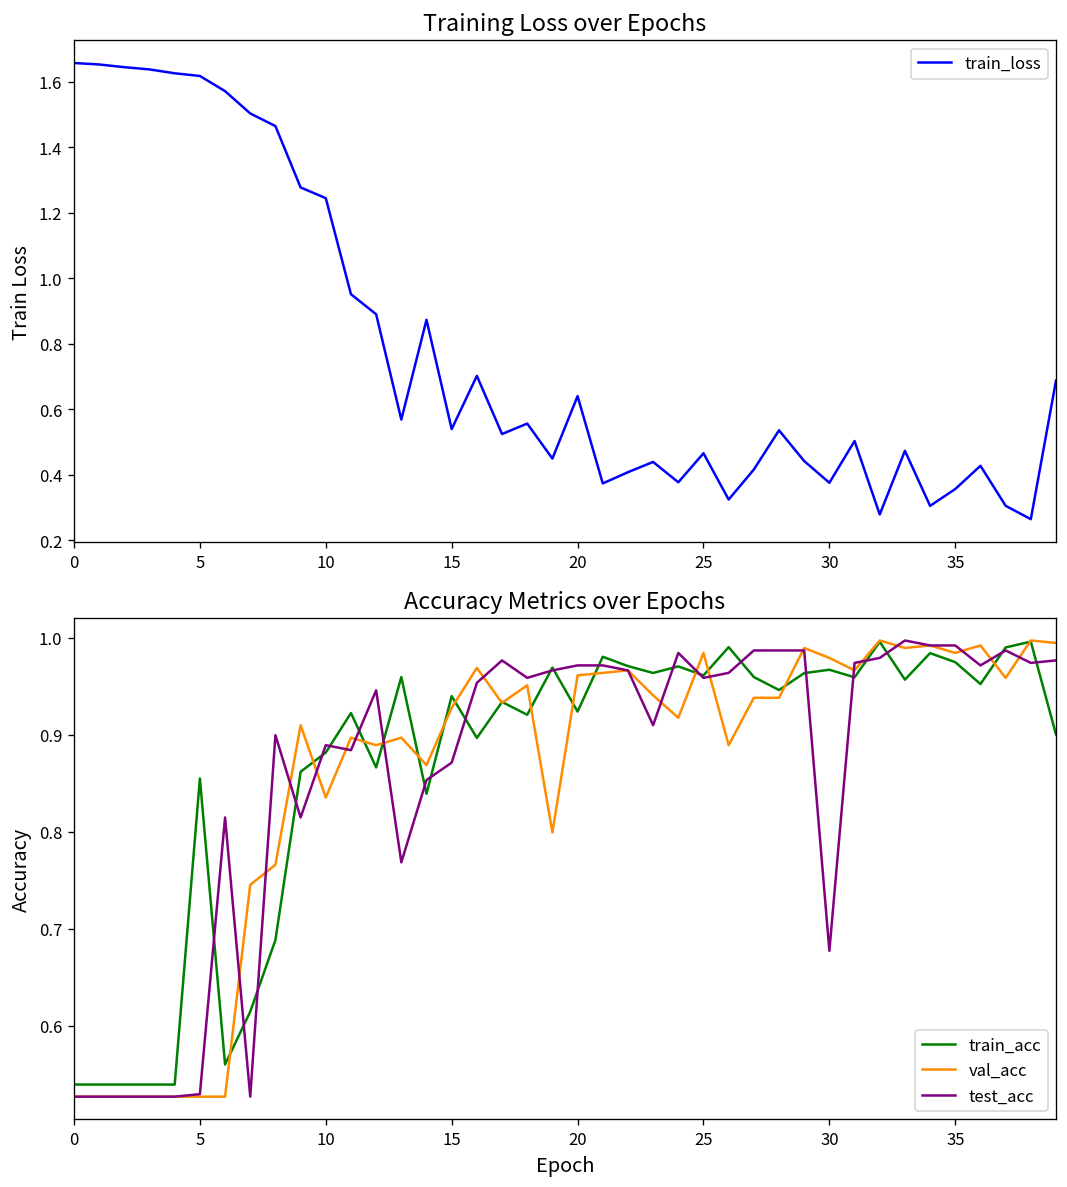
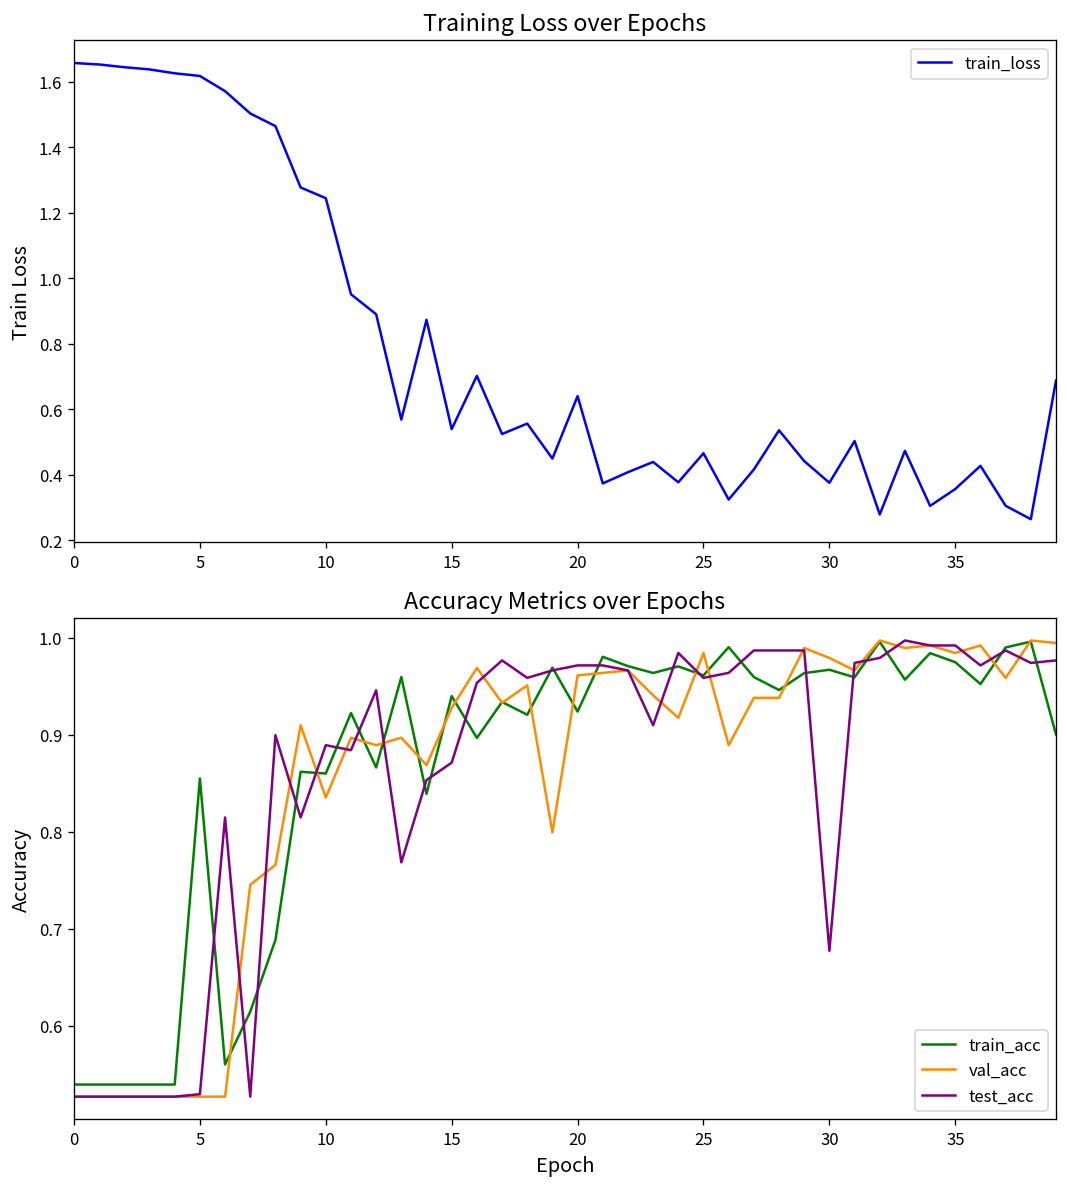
  {
    "Training Loss over Epochs": {
      "0": 1.66,
      "5": 1.62,
      "10": 1.24,
      "15": 0.54,
      "20": 0.64,
      "25": 0.47,
      "30": 0.38,
      "35": 0.36
    },
    "Accuracy Metrics over Epochs": {
      "train_acc": {
        "0": 0.54,
        "5": 0.86,
-       "10": 0.88,
+       "10": 0.86,
        "15": 0.94,
        "20": 0.92,
        "30": 0.97,
        "35": 0.98
      },
      "val_acc": {
        "10": 0.84,
        "15": 0.93,
        "20": 0.96,
        "25": 0.98,
        "30": 0.98,
        "35": 0.98
      },
      "test_acc": {
        "10": 0.89,
        "15": 0.87,
        "20": 0.97,
        "30": 0.68,
        "35": 0.99
      }
    }
  }
